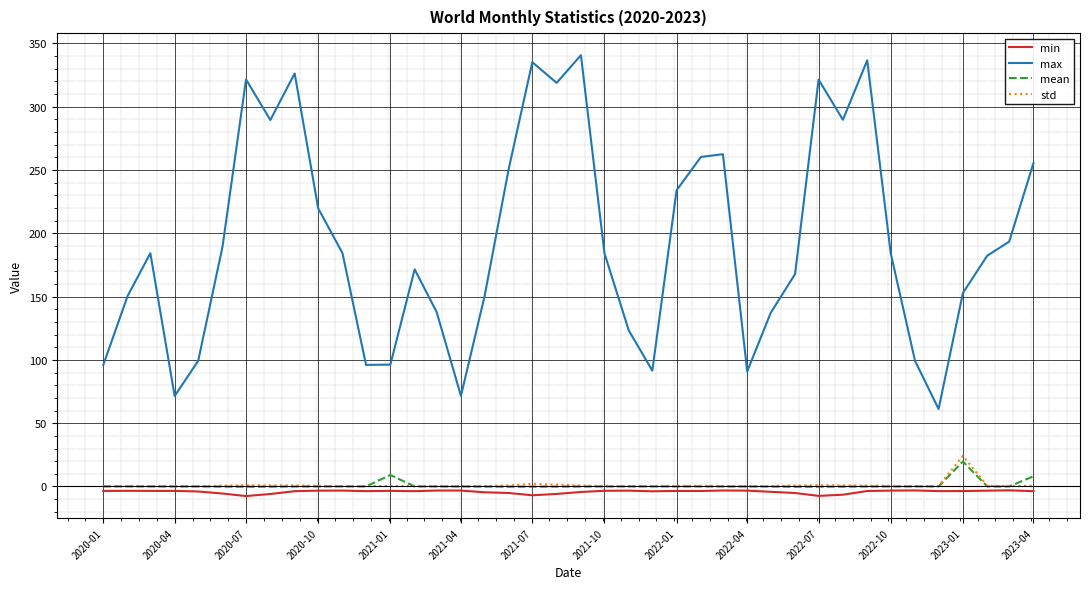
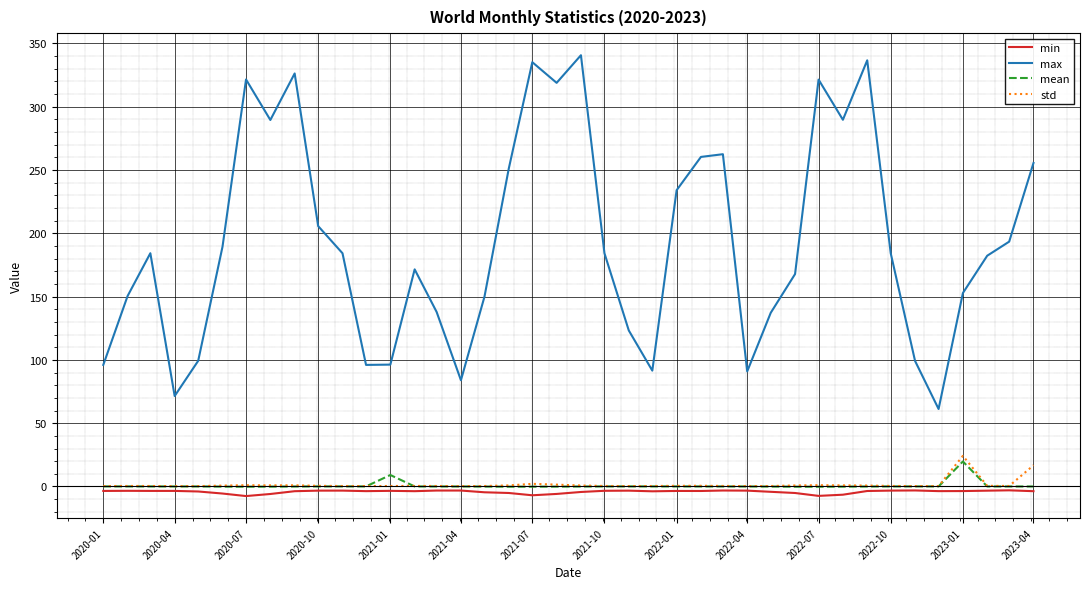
  {
    "min": {
      "2020-01": -4,
      "2020-04": -3,
      "2020-07": -8,
      "2020-10": -3,
      "2021-01": -3,
      "2021-04": -3,
      "2021-07": -7,
      "2021-10": -3,
      "2022-01": -4,
      "2022-04": -3,
      "2022-07": -7,
      "2022-10": -3,
      "2023-01": -4,
      "2023-04": -4
    },
    "max": {
      "2020-01": 96,
      "2020-04": 71,
      "2020-07": 321,
-     "2020-10": 220,
+     "2020-10": 206,
      "2021-01": 96,
-     "2021-04": 72,
+     "2021-04": 84,
      "2021-07": 335,
      "2021-10": 184,
      "2022-01": 234,
      "2022-04": 91,
      "2022-07": 321,
      "2022-10": 184,
      "2023-01": 153,
      "2023-04": 255
    },
    "mean": {
      "2021-01": 9,
      "2021-07": 0,
      "2023-01": 20,
-     "2023-04": 8
+     "2023-04": 0
    },
    "std": {
      "2021-01": 0,
      "2021-07": 2,
      "2023-01": 24,
-     "2023-04": 0
+     "2023-04": 17
    }
  }
